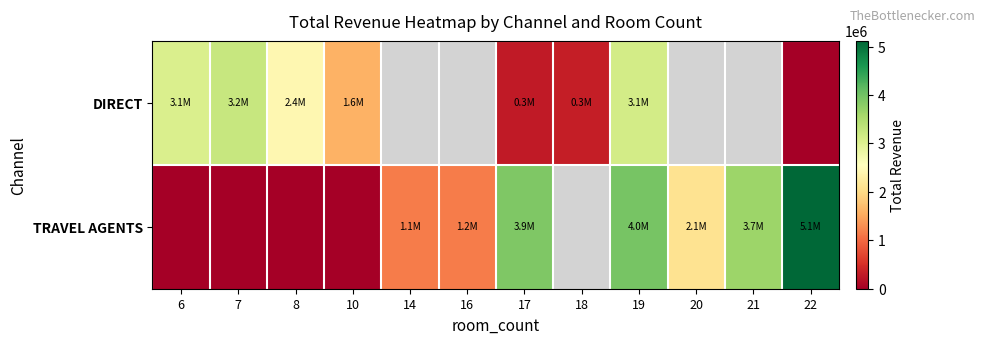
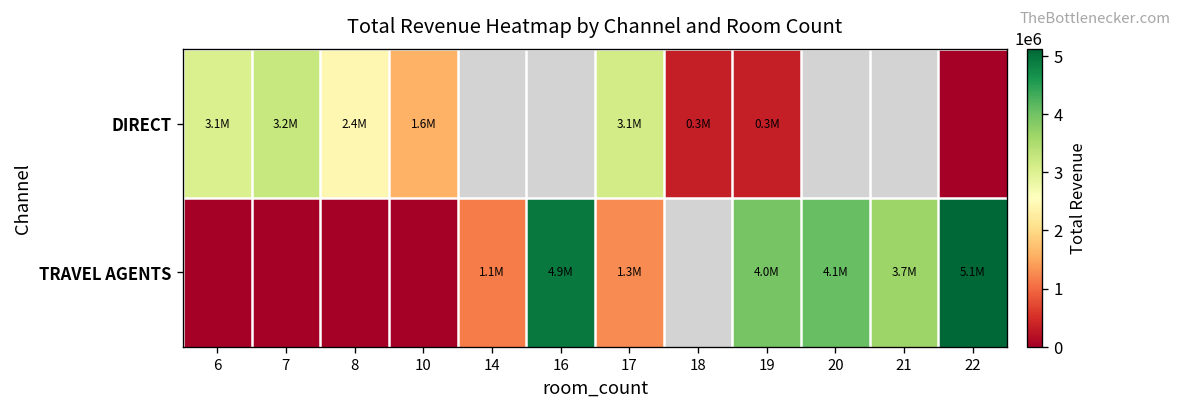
  {
    "DIRECT": {
      "6": "3.1M",
      "7": "3.2M",
      "8": "2.4M",
      "10": "1.6M",
-     "17": "0.3M",
+     "17": "3.1M",
      "18": "0.3M",
-     "19": "3.1M"
+     "19": "0.3M"
    },
    "TRAVEL AGENTS": {
      "14": "1.1M",
-     "16": "1.2M",
-     "17": "3.9M",
+     "16": "4.9M",
+     "17": "1.3M",
      "19": "4.0M",
-     "20": "2.1M",
+     "20": "4.1M",
      "21": "3.7M",
      "22": "5.1M"
    }
  }
